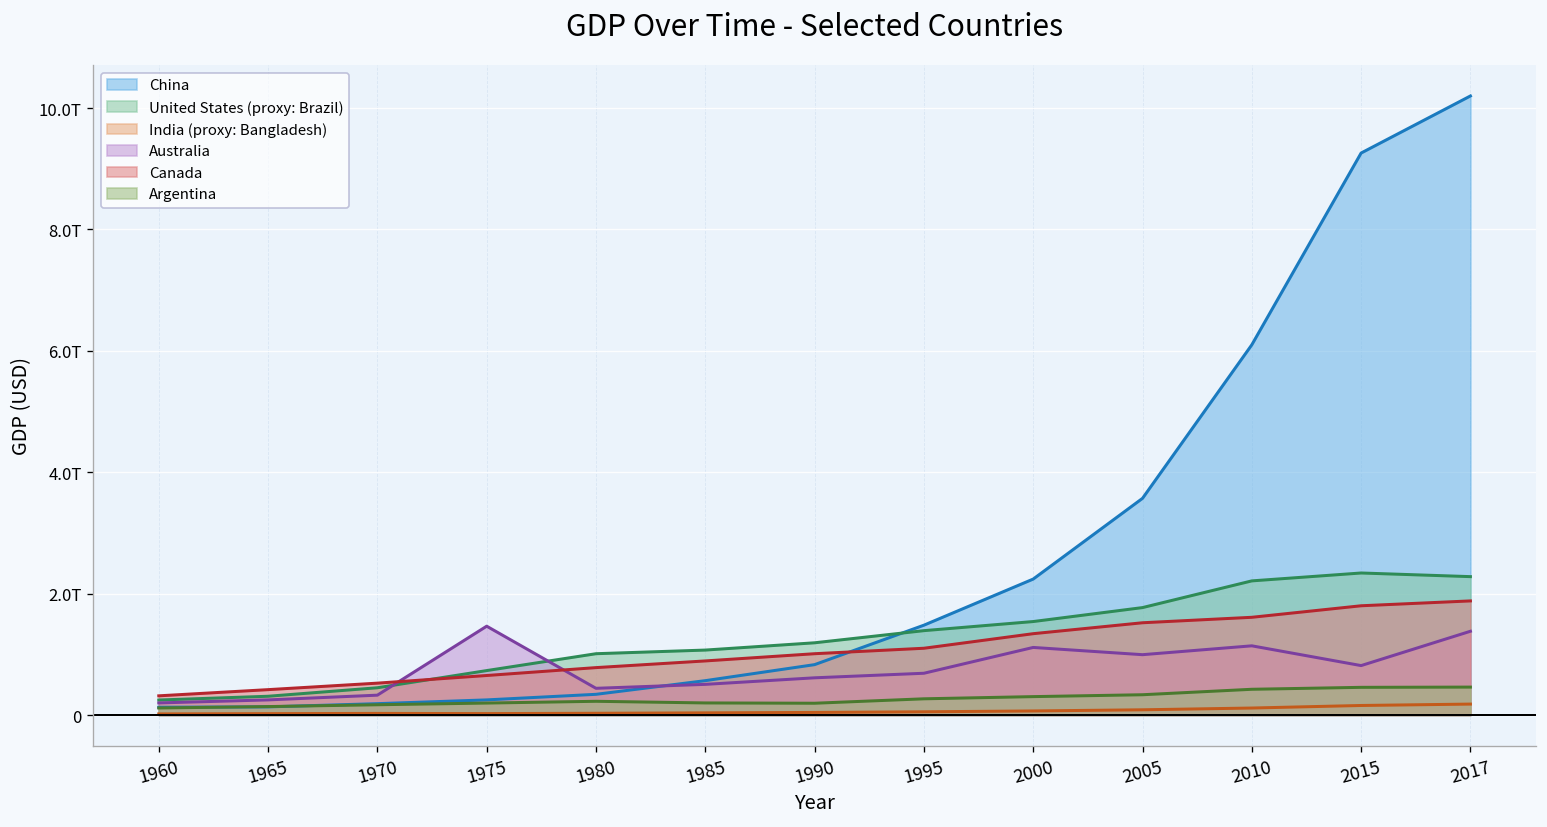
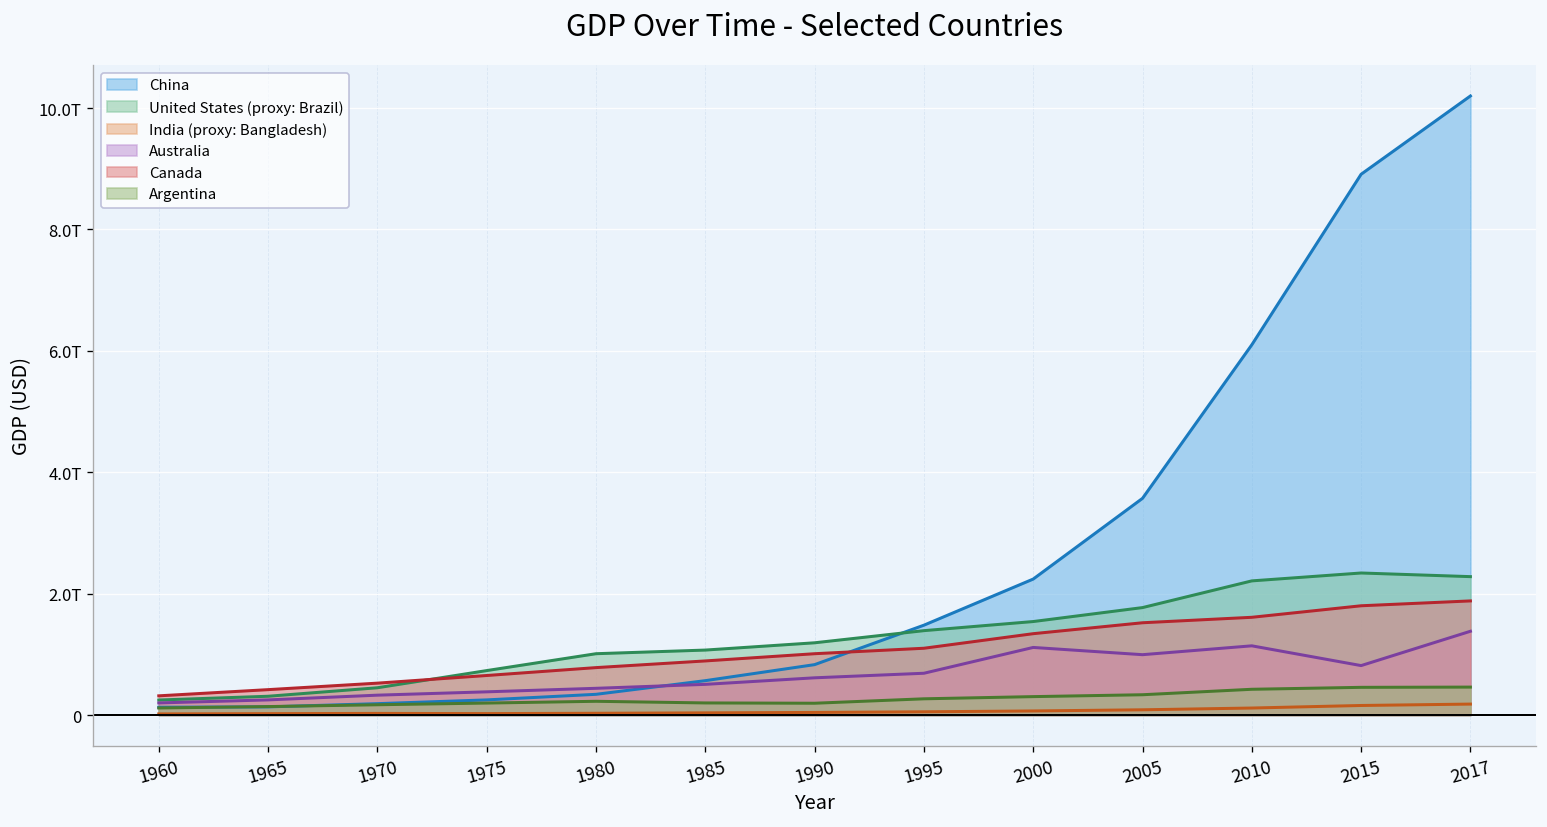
  {
    "China": {
      "1975": "0.2T",
      "1980": "0.3T",
      "1985": "0.6T",
      "1990": "0.8T",
      "1995": "1.5T",
      "2000": "2.2T",
      "2005": "3.6T",
      "2010": "6.1T",
-     "2015": "9.3T",
+     "2015": "8.9T",
      "2017": "10.2T"
    },
    "Australia": {
      "1965": "0.2T",
      "1970": "0.3T",
-     "1975": "1.5T",
+     "1975": "0.4T",
      "1980": "0.4T",
      "1985": "0.5T",
      "1990": "0.6T",
      "1995": "0.7T",
      "2000": "1.1T",
      "2005": "1.0T",
      "2010": "1.1T",
      "2015": "0.8T",
      "2017": "1.4T"
    }
  }
